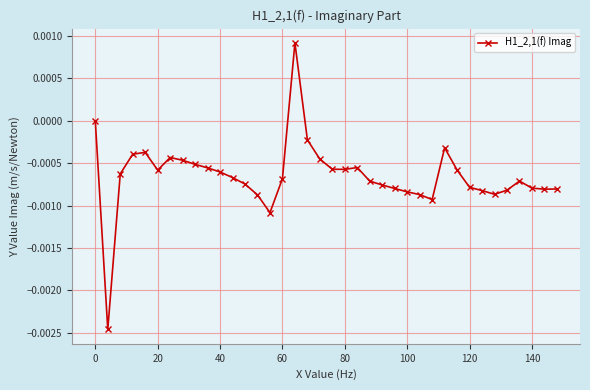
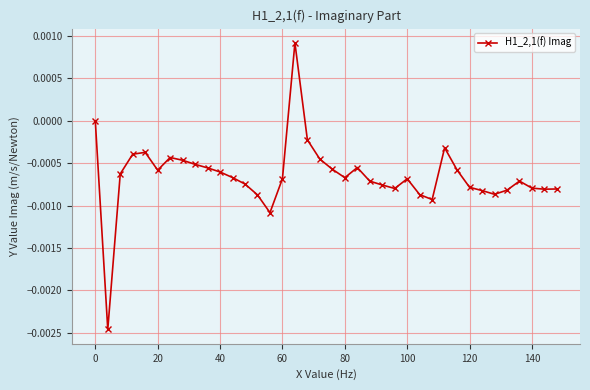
  {
    "0": 0.0000,
    "20": -0.0006,
    "40": -0.0006,
    "60": -0.0007,
-   "80": -0.0006,
-   "100": -0.0008,
+   "80": -0.0007,
+   "100": -0.0007,
    "120": -0.0008,
    "140": -0.0008
  }
